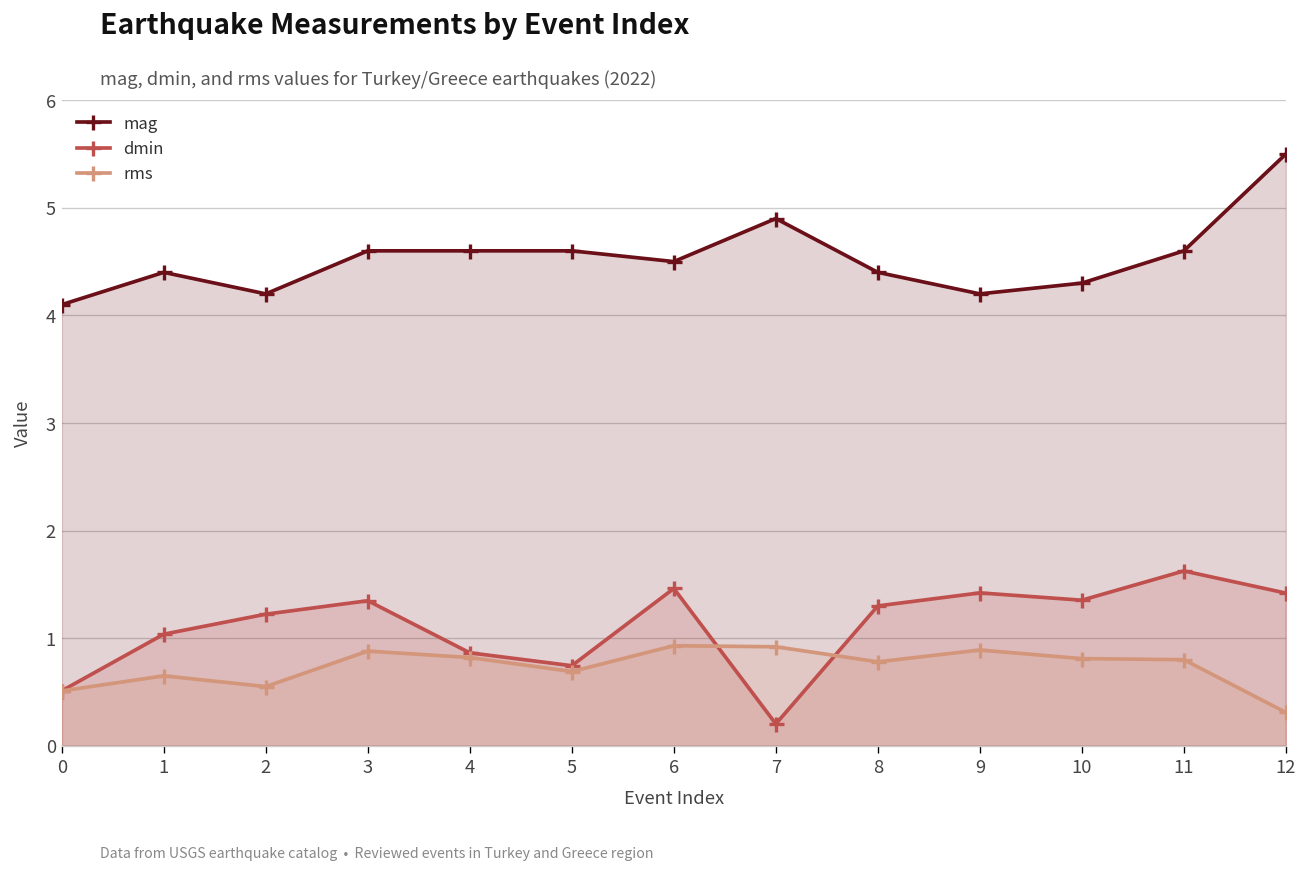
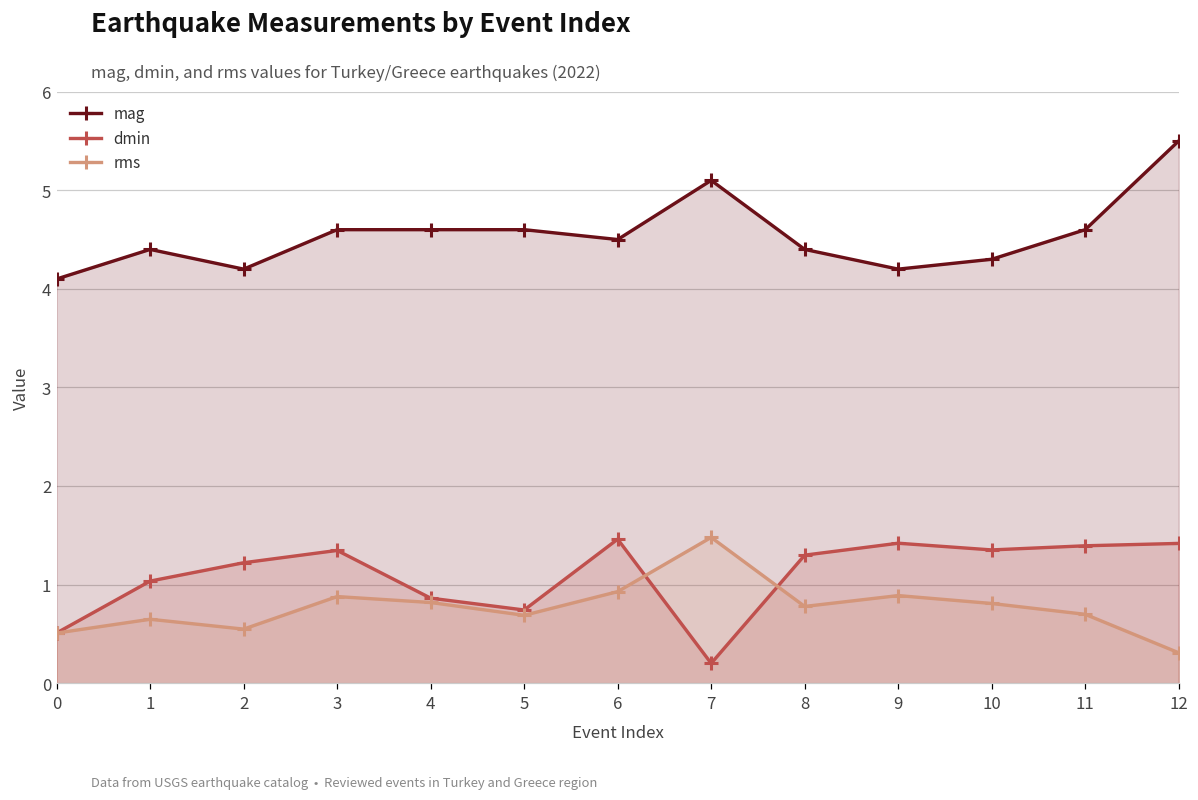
  {
    "mag": {
      "0": 4.1,
      "1": 4.4,
      "2": 4.2,
      "3": 4.6,
      "4": 4.6,
      "5": 4.6,
      "6": 4.5,
-     "7": 4.9,
+     "7": 5.1,
      "8": 4.4,
      "9": 4.2,
      "10": 4.3,
      "11": 4.6,
      "12": 5.5
    },
    "dmin": {
      "1": 1.0,
      "2": 1.2,
      "3": 1.3,
      "4": 0.9,
      "5": 0.7,
      "6": 1.5,
      "7": 0.2,
      "8": 1.3,
      "9": 1.4,
      "10": 1.4,
-     "11": 1.6,
+     "11": 1.4,
      "12": 1.4
    },
    "rms": {
      "1": 0.7,
      "2": 0.6,
      "3": 0.9,
      "4": 0.8,
      "5": 0.7,
      "6": 0.9,
-     "7": 0.9,
+     "7": 1.5,
      "8": 0.8,
      "9": 0.9,
      "10": 0.8,
-     "11": 0.8,
+     "11": 0.7,
      "12": 0.3
    }
  }
